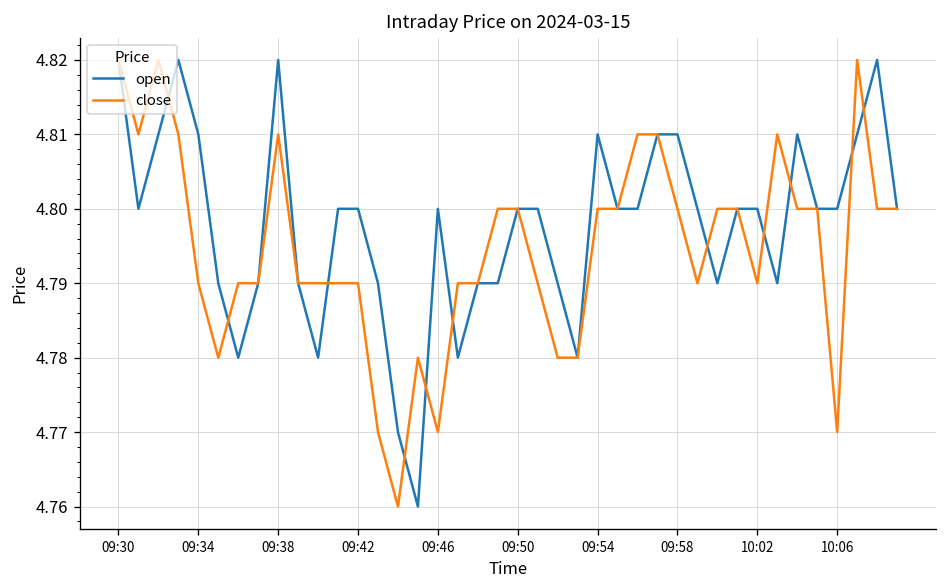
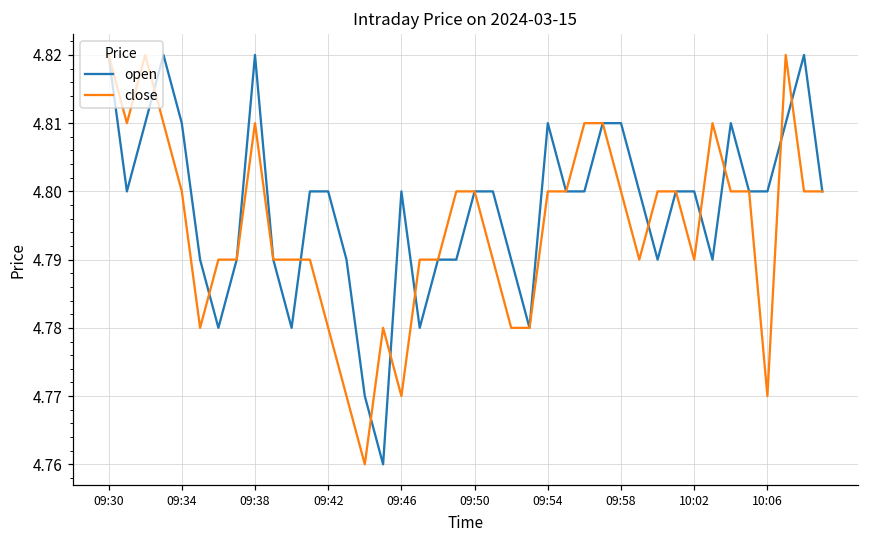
  {
    "open": {
      "09:34": 4.81,
      "09:38": 4.82,
      "09:42": 4.80,
      "09:46": 4.80,
      "09:54": 4.81,
      "09:58": 4.81,
      "10:02": 4.80,
      "10:06": 4.80
    },
    "close": {
-     "09:34": 4.79,
+     "09:34": 4.80,
      "09:38": 4.81,
-     "09:42": 4.79,
+     "09:42": 4.78,
      "09:46": 4.77,
      "09:54": 4.80,
      "09:58": 4.80,
      "10:02": 4.79,
      "10:06": 4.77
    }
  }
